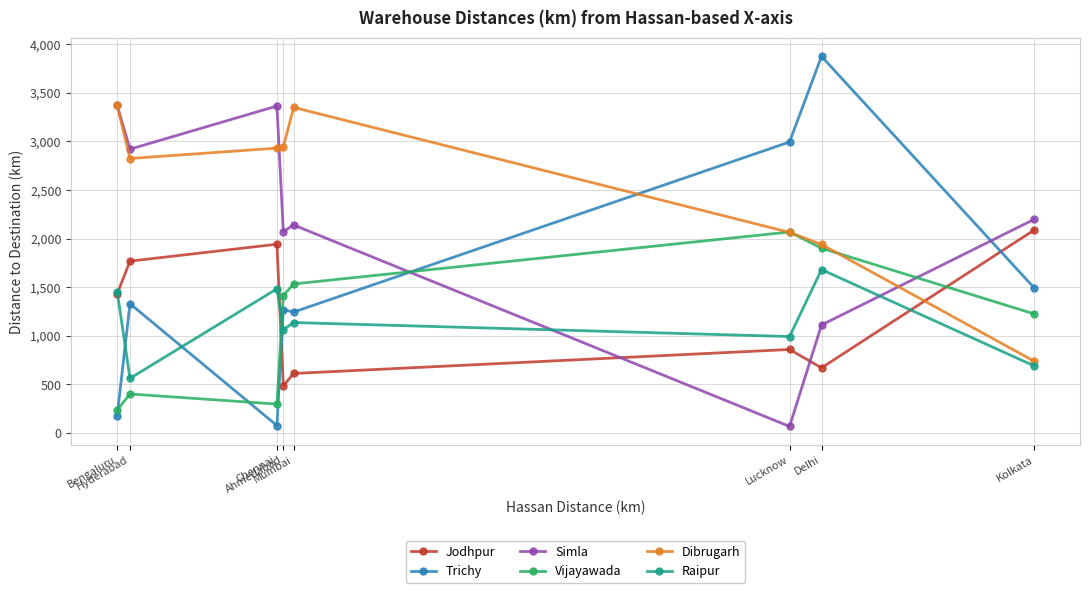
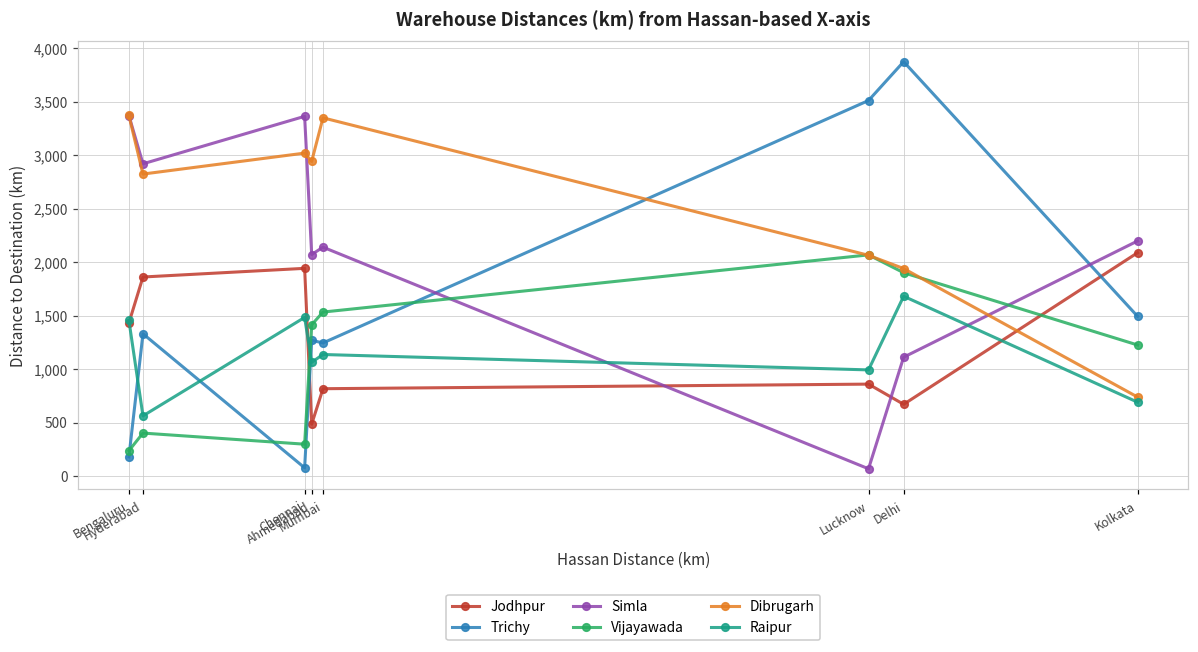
  {
    "Jodhpur": {
-     "Hyderabad": "1,800",
+     "Hyderabad": "1,900",
      "Chennai": "1,900",
      "Ahmedabad": "500",
-     "Mumbai": "600",
+     "Mumbai": "800",
      "Lucknow": "900",
      "Delhi": "700",
      "Kolkata": "2,100"
    },
    "Trichy": {
      "Bengaluru": "200",
      "Hyderabad": "1,300",
      "Chennai": "100",
      "Ahmedabad": "1,300",
      "Mumbai": "1,200",
-     "Lucknow": "3,000",
+     "Lucknow": "3,500",
      "Delhi": "3,900",
      "Kolkata": "1,500"
    },
    "Simla": {
      "Hyderabad": "2,900",
      "Chennai": "3,400",
      "Ahmedabad": "2,100",
      "Mumbai": "2,100",
      "Lucknow": "100",
      "Delhi": "1,100",
      "Kolkata": "2,200"
    },
    "Dibrugarh": {
      "Hyderabad": "2,800",
-     "Chennai": "2,900",
+     "Chennai": "3,000",
      "Ahmedabad": "2,900",
      "Mumbai": "3,400",
      "Delhi": "1,900",
      "Kolkata": "700"
    }
  }
